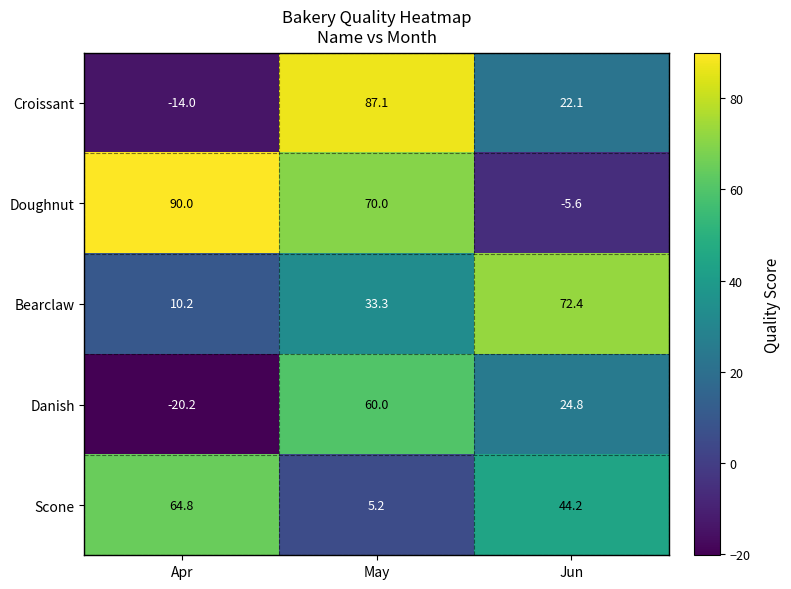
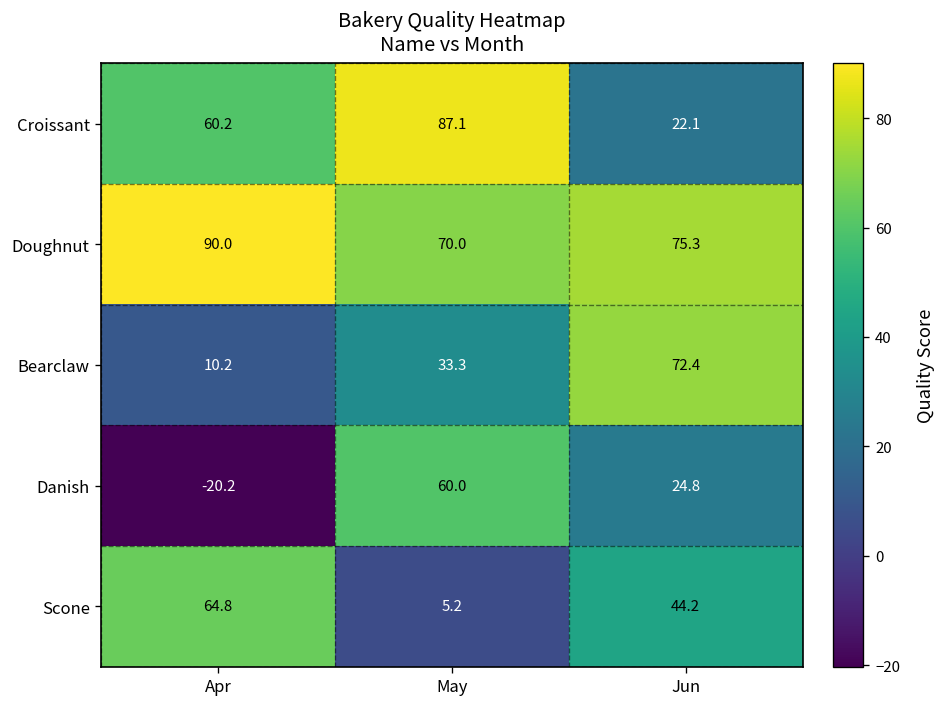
  {
    "Croissant": {
-     "Apr": -14.0,
+     "Apr": 60.2,
      "May": 87.1,
      "Jun": 22.1
    },
    "Doughnut": {
      "Apr": 90.0,
      "May": 70.0,
-     "Jun": -5.6
+     "Jun": 75.3
    },
    "Bearclaw": {
      "Apr": 10.2,
      "May": 33.3,
      "Jun": 72.4
    },
    "Danish": {
      "Apr": -20.2,
      "May": 60.0,
      "Jun": 24.8
    },
    "Scone": {
      "Apr": 64.8,
      "May": 5.2,
      "Jun": 44.2
    }
  }
